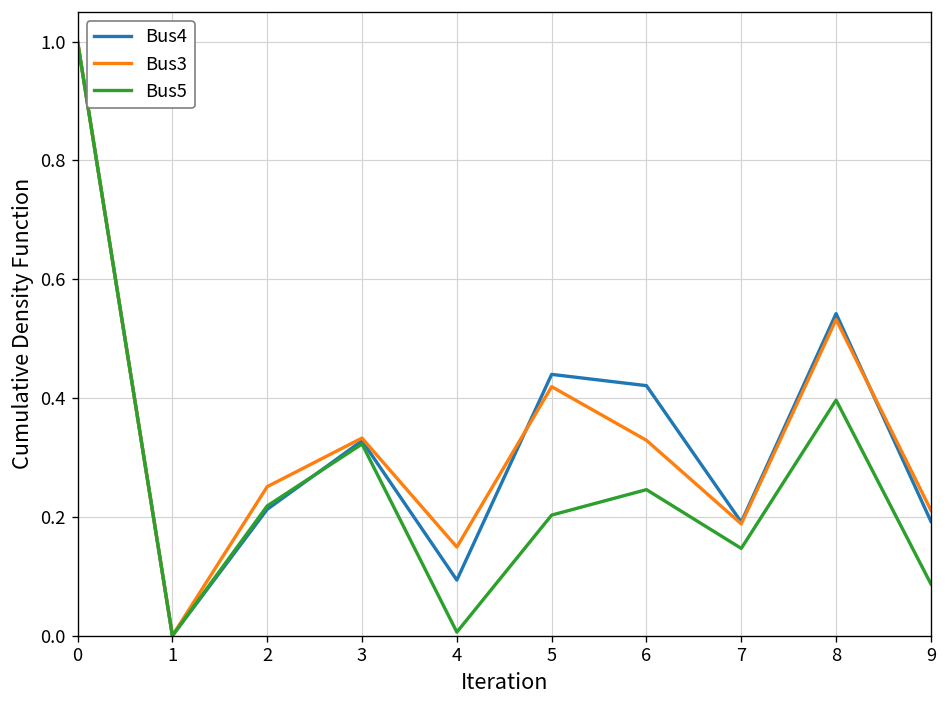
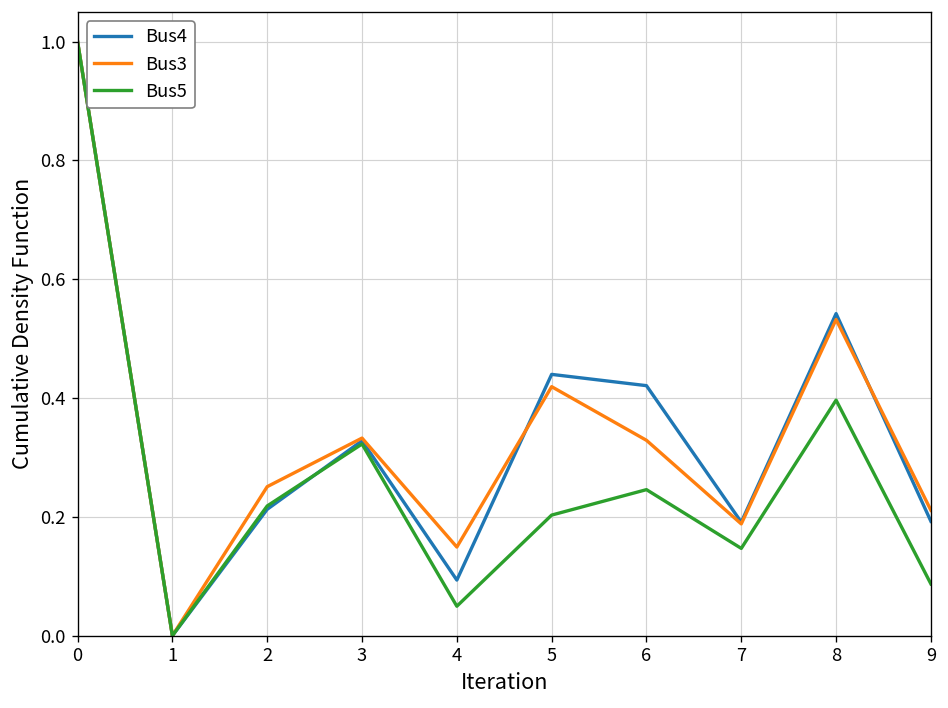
  {
    "Bus4": {
      "2": 0.21,
      "4": 0.09,
      "5": 0.44,
      "6": 0.42,
      "8": 0.54,
      "9": 0.19
    },
    "Bus3": {
      "2": 0.25,
      "4": 0.15,
      "5": 0.42,
      "6": 0.33,
      "8": 0.53,
      "9": 0.21
    },
    "Bus5": {
      "2": 0.22,
      "3": 0.32,
-     "4": 0.01,
+     "4": 0.05,
      "5": 0.20,
      "6": 0.25,
      "7": 0.15,
      "8": 0.40,
      "9": 0.09
    }
  }
